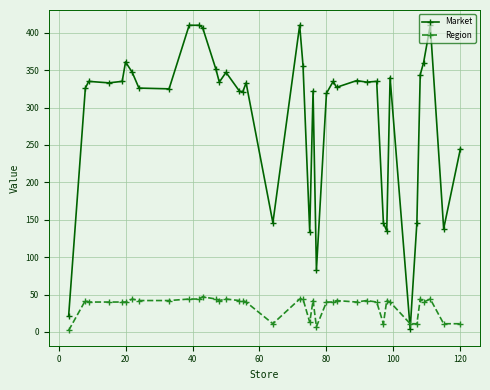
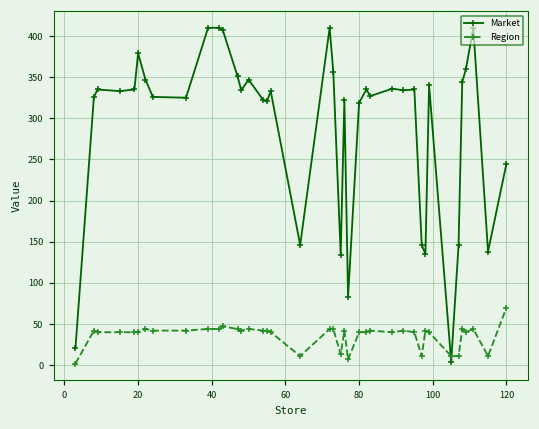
  {
    "Market": {
-     "20": 360,
+     "20": 380,
      "80": 320,
      "120": 250
    },
    "Region": {
      "20": 40,
      "80": 40,
-     "120": 10
+     "120": 70
    }
  }
